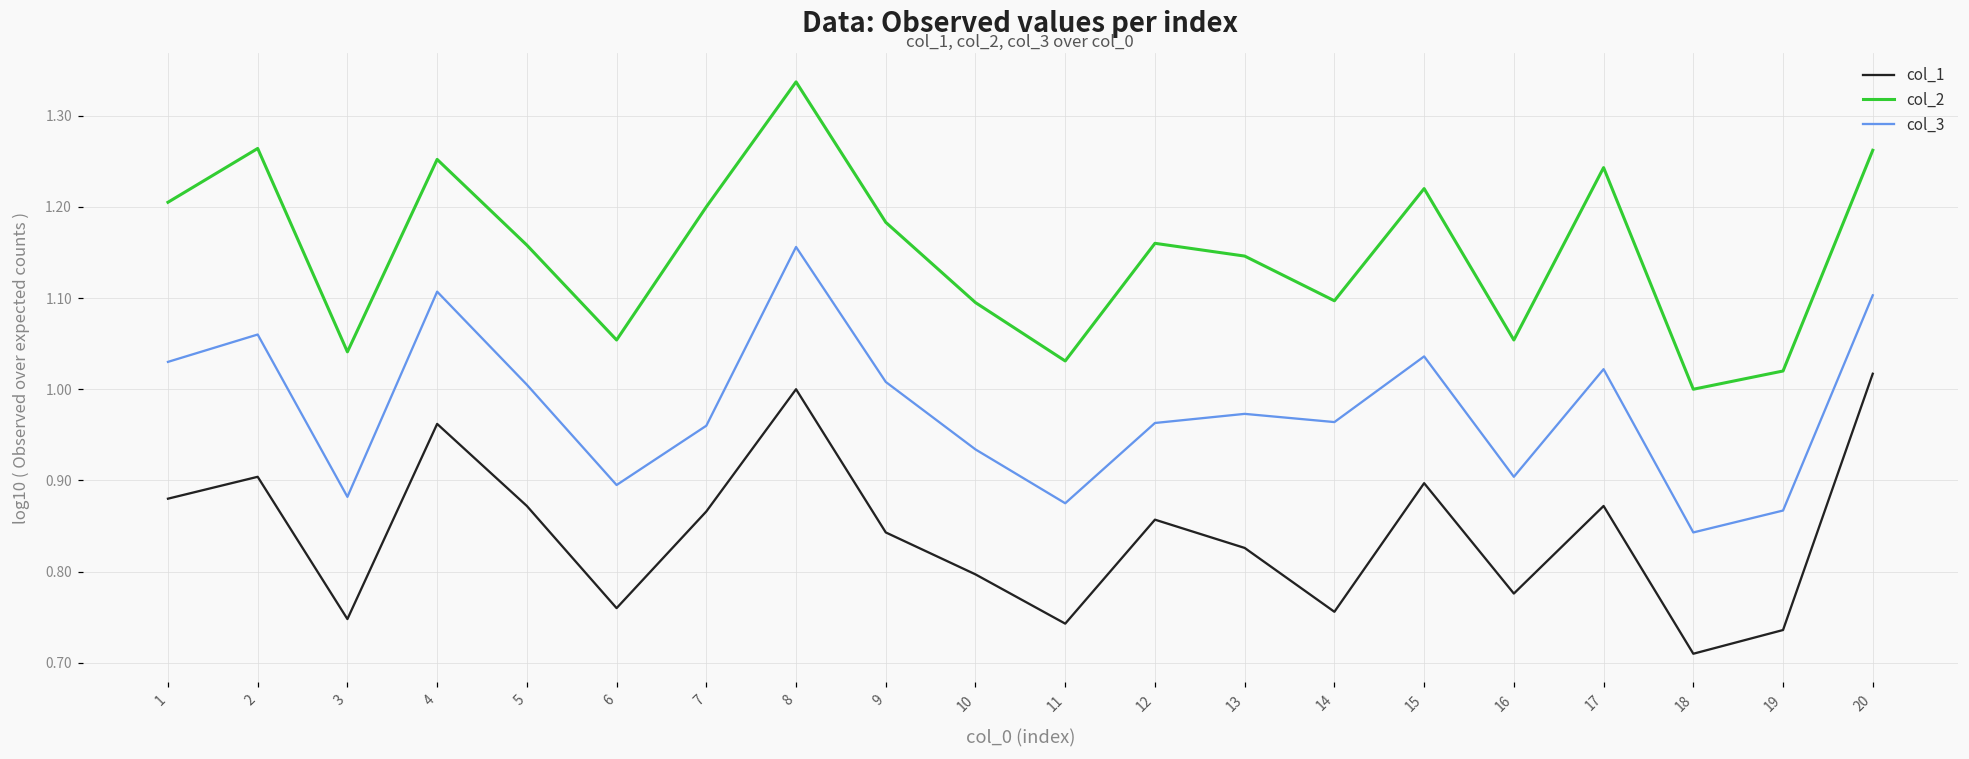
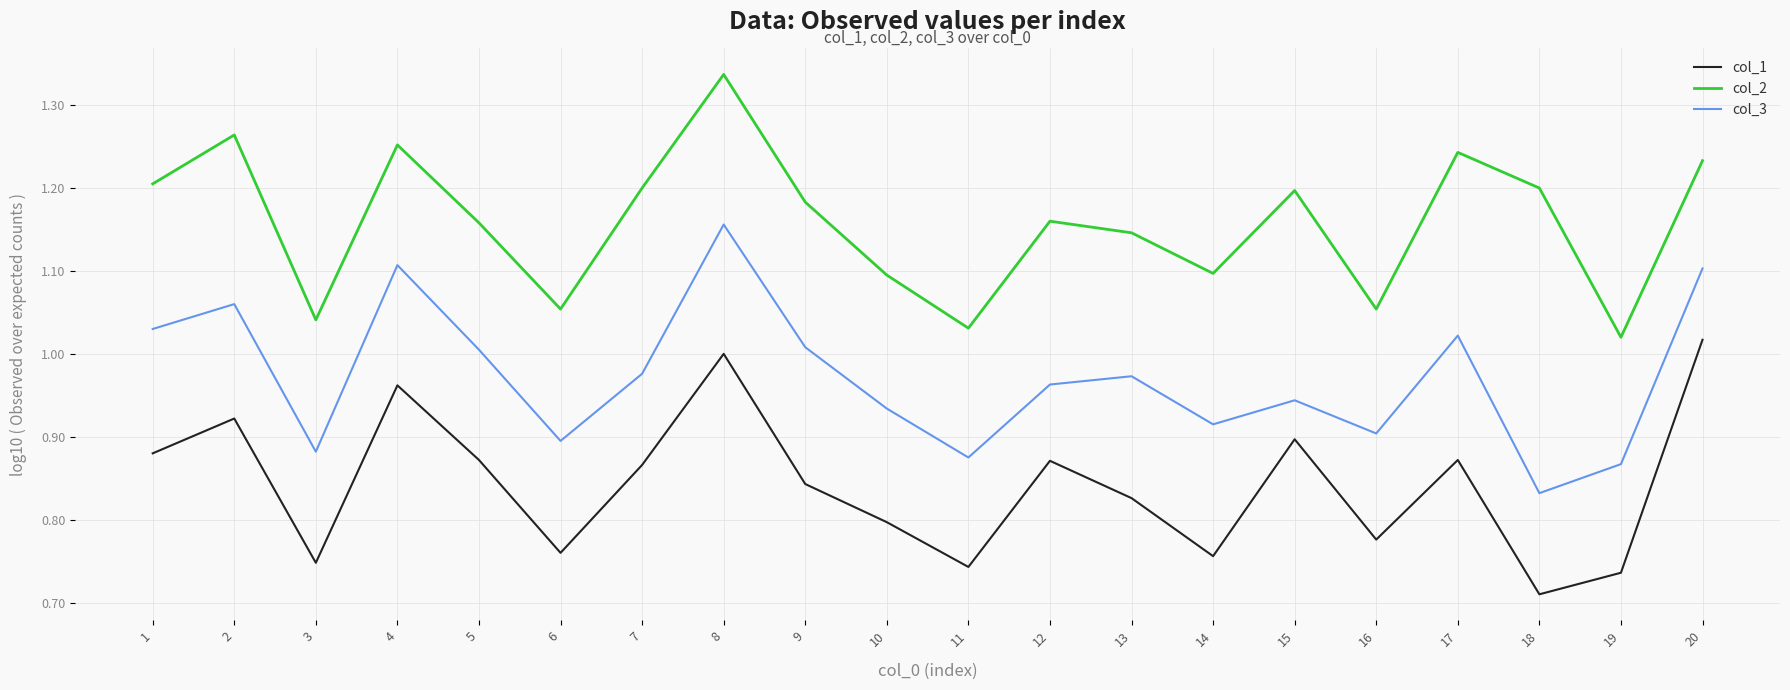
  {
    "col_1": {
      "1": 0.88,
-     "2": 0.90,
+     "2": 0.92,
      "3": 0.75,
      "4": 0.96,
      "5": 0.87,
      "6": 0.76,
      "7": 0.87,
      "8": 1.00,
      "9": 0.84,
      "10": 0.80,
      "11": 0.74,
-     "12": 0.86,
+     "12": 0.87,
      "13": 0.83,
      "14": 0.76,
      "15": 0.90,
      "16": 0.78,
      "17": 0.87,
      "18": 0.71,
      "19": 0.74,
      "20": 1.02
    },
    "col_2": {
      "1": 1.21,
      "2": 1.26,
      "3": 1.04,
      "4": 1.25,
      "5": 1.16,
      "6": 1.05,
      "7": 1.20,
      "8": 1.34,
      "9": 1.18,
      "10": 1.10,
      "11": 1.03,
      "12": 1.16,
      "13": 1.15,
      "14": 1.10,
-     "15": 1.22,
+     "15": 1.20,
      "16": 1.05,
      "17": 1.24,
-     "18": 1.0,
+     "18": 1.2,
      "19": 1.02,
-     "20": 1.26
+     "20": 1.23
    },
    "col_3": {
      "1": 1.03,
      "2": 1.06,
      "3": 0.88,
      "4": 1.11,
      "5": 1.01,
      "6": 0.90,
-     "7": 0.96,
+     "7": 0.98,
      "8": 1.16,
      "9": 1.01,
      "10": 0.93,
      "11": 0.88,
      "12": 0.96,
      "13": 0.97,
-     "14": 0.96,
-     "15": 1.04,
+     "14": 0.92,
+     "15": 0.94,
      "16": 0.90,
      "17": 1.02,
-     "18": 0.84,
+     "18": 0.83,
      "19": 0.87,
      "20": 1.10
    }
  }
